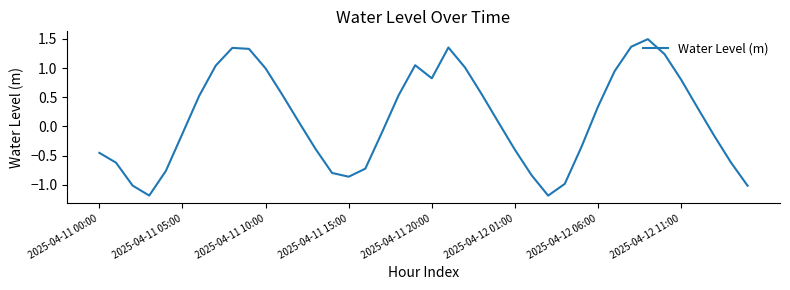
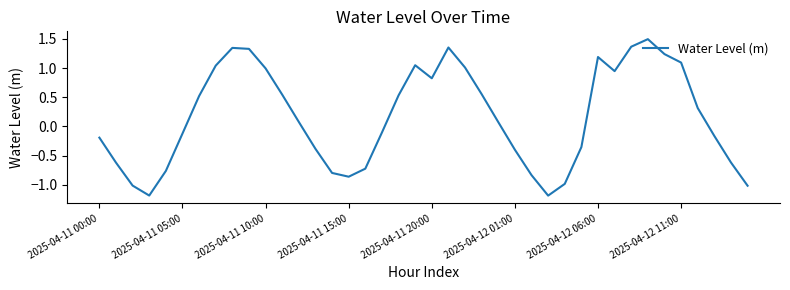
  {
-   "2025-04-11 00:00": -0.5,
+   "2025-04-11 00:00": -0.2,
    "2025-04-11 05:00": -0.1,
    "2025-04-11 10:00": 1.0,
    "2025-04-11 15:00": -0.9,
    "2025-04-11 20:00": 0.8,
    "2025-04-12 01:00": -0.4,
-   "2025-04-12 06:00": 0.3,
-   "2025-04-12 11:00": 0.8
+   "2025-04-12 06:00": 1.2,
+   "2025-04-12 11:00": 1.1
  }
